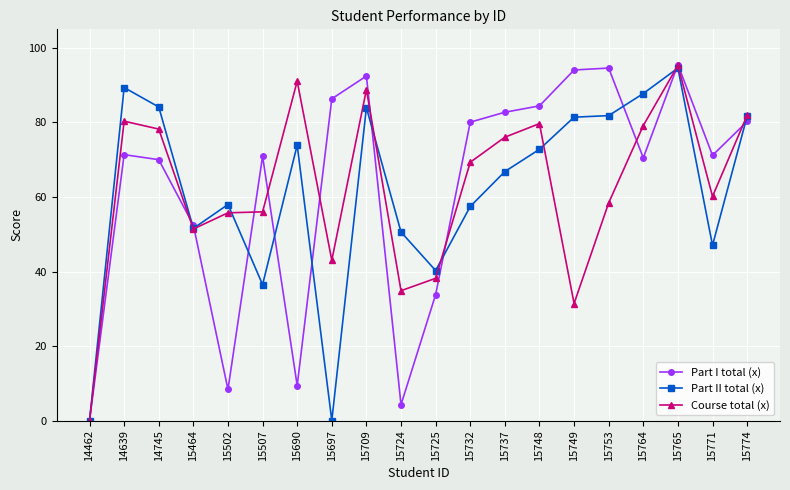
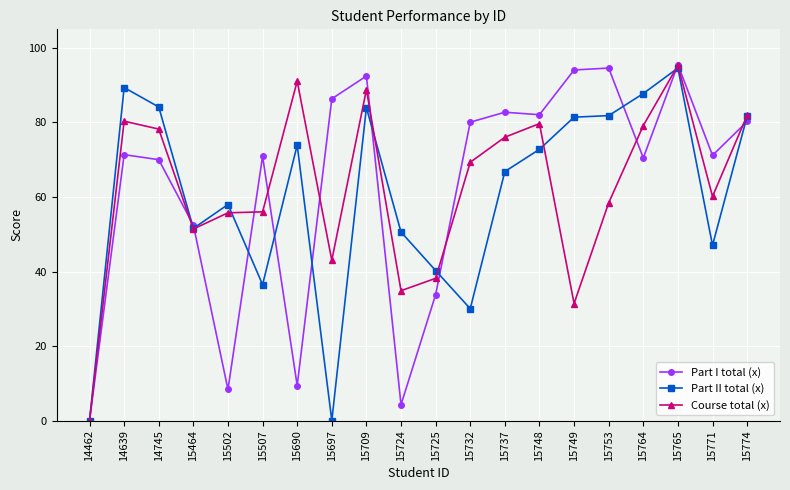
  {
    "Part I total (x)": {
      "14639": 71,
      "14745": 70,
      "15464": 52,
      "15502": 8,
      "15507": 71,
      "15690": 9,
      "15697": 86,
      "15709": 92,
      "15724": 4,
      "15725": 34,
      "15732": 80,
      "15737": 83,
-     "15748": 84,
+     "15748": 82,
      "15749": 94,
      "15753": 95,
      "15764": 71,
      "15771": 71,
      "15774": 80
    },
    "Part II total (x)": {
      "14639": 89,
      "14745": 84,
      "15502": 58,
      "15507": 36,
      "15690": 74,
      "15697": 0,
      "15709": 84,
      "15724": 51,
      "15725": 40,
-     "15732": 57,
+     "15732": 30,
      "15737": 67,
      "15748": 73,
      "15749": 81,
      "15753": 82,
      "15764": 88,
      "15765": 95,
      "15771": 47
    },
    "Course total (x)": {
      "14639": 80,
      "14745": 78,
      "15502": 56,
      "15507": 56,
      "15690": 91,
      "15697": 43,
      "15709": 89,
      "15724": 35,
      "15725": 38,
      "15732": 69,
      "15737": 76,
      "15748": 80,
      "15749": 31,
      "15753": 58,
      "15764": 79,
      "15771": 60
    }
  }
